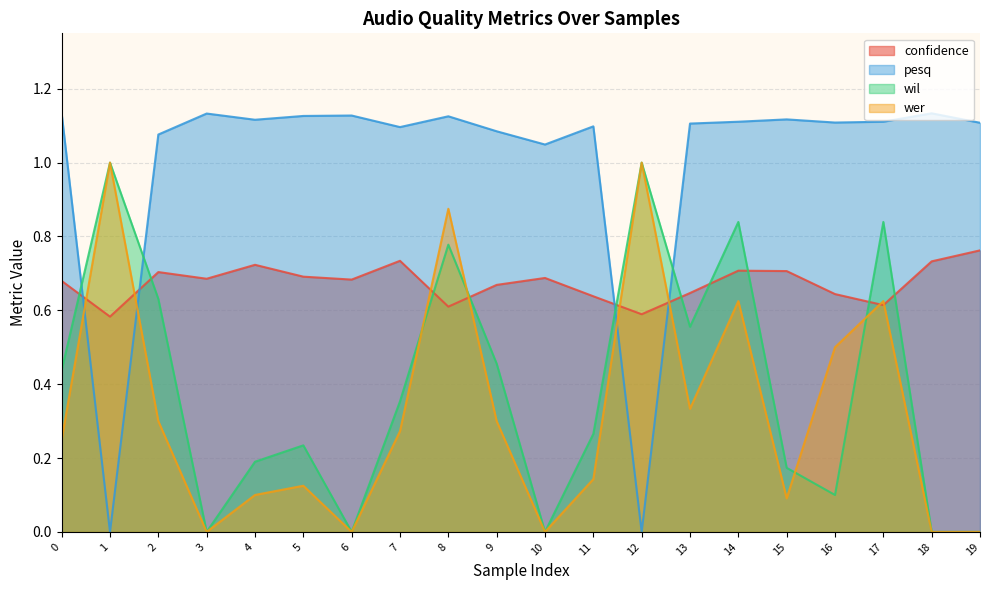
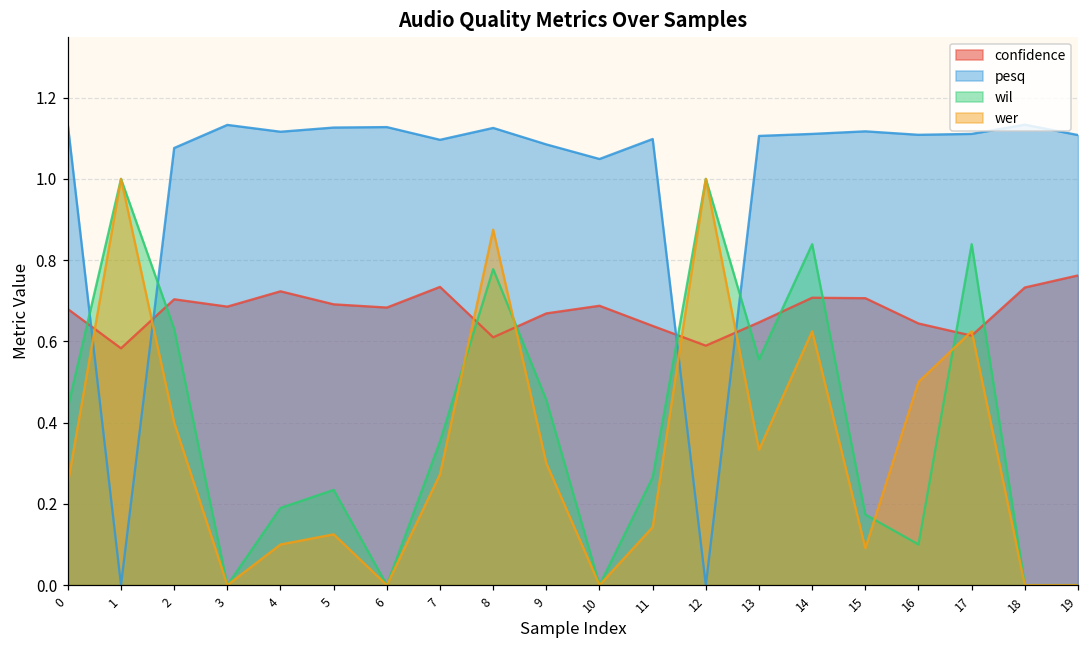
  {
    "confidence": {
      "0": 0.68,
      "1": 0.58,
      "2": 0.7,
      "3": 0.69,
      "4": 0.72,
      "5": 0.69,
      "6": 0.68,
      "7": 0.73,
      "8": 0.61,
      "9": 0.67,
      "10": 0.69,
      "11": 0.64,
      "12": 0.59,
      "13": 0.65,
      "14": 0.71,
      "15": 0.7,
      "16": 0.64,
      "17": 0.61,
      "18": 0.73,
      "19": 0.76
    },
    "pesq": {
      "0": 1.13,
      "1": 0.0,
      "2": 1.08,
      "3": 1.13,
      "4": 1.12,
      "5": 1.13,
      "6": 1.13,
      "7": 1.1,
      "8": 1.13,
      "9": 1.08,
      "10": 1.05,
      "11": 1.1,
      "12": 0.0,
      "13": 1.1,
      "14": 1.11,
      "15": 1.12,
      "16": 1.11,
      "17": 1.11,
      "19": 1.11
    },
    "wil": {
      "0": 0.44,
      "2": 0.63,
      "4": 0.19,
      "5": 0.23,
      "7": 0.35,
      "8": 0.78,
      "9": 0.46,
      "11": 0.27,
      "13": 0.56,
      "14": 0.84,
      "15": 0.17,
      "16": 0.1,
      "17": 0.84
    },
    "wer": {
      "0": 0.25,
-     "2": 0.3,
+     "2": 0.4,
      "4": 0.1,
      "5": 0.13,
      "7": 0.27,
      "8": 0.88,
      "9": 0.3,
      "11": 0.14,
      "13": 0.33,
      "14": 0.63,
      "15": 0.09,
      "16": 0.5,
      "17": 0.63
    }
  }
